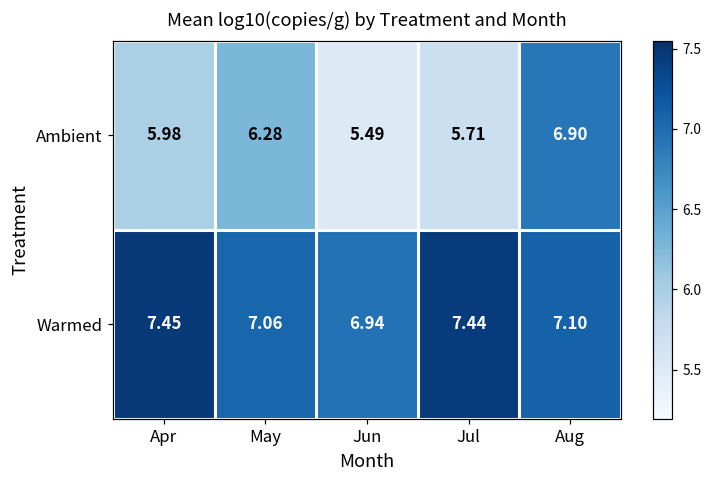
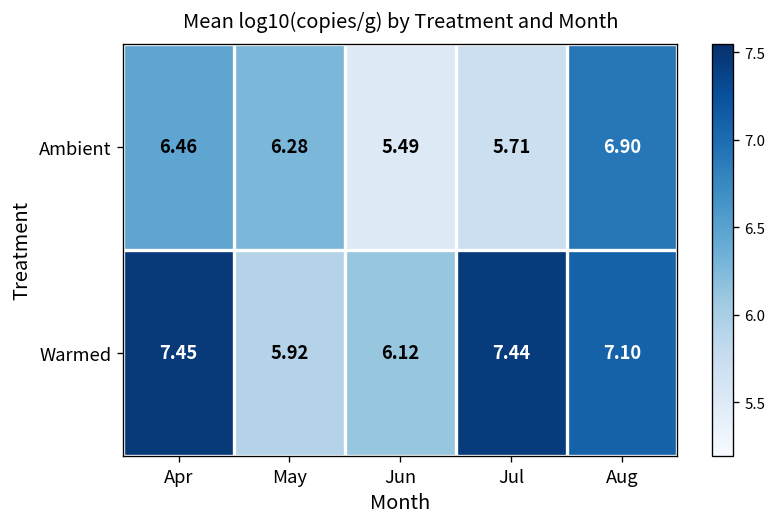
  {
    "Ambient": {
-     "Apr": 5.98,
+     "Apr": 6.46,
      "May": 6.28,
      "Jun": 5.49,
      "Jul": 5.71,
      "Aug": 6.90
    },
    "Warmed": {
      "Apr": 7.45,
-     "May": 7.06,
-     "Jun": 6.94,
+     "May": 5.92,
+     "Jun": 6.12,
      "Jul": 7.44,
      "Aug": 7.10
    }
  }
